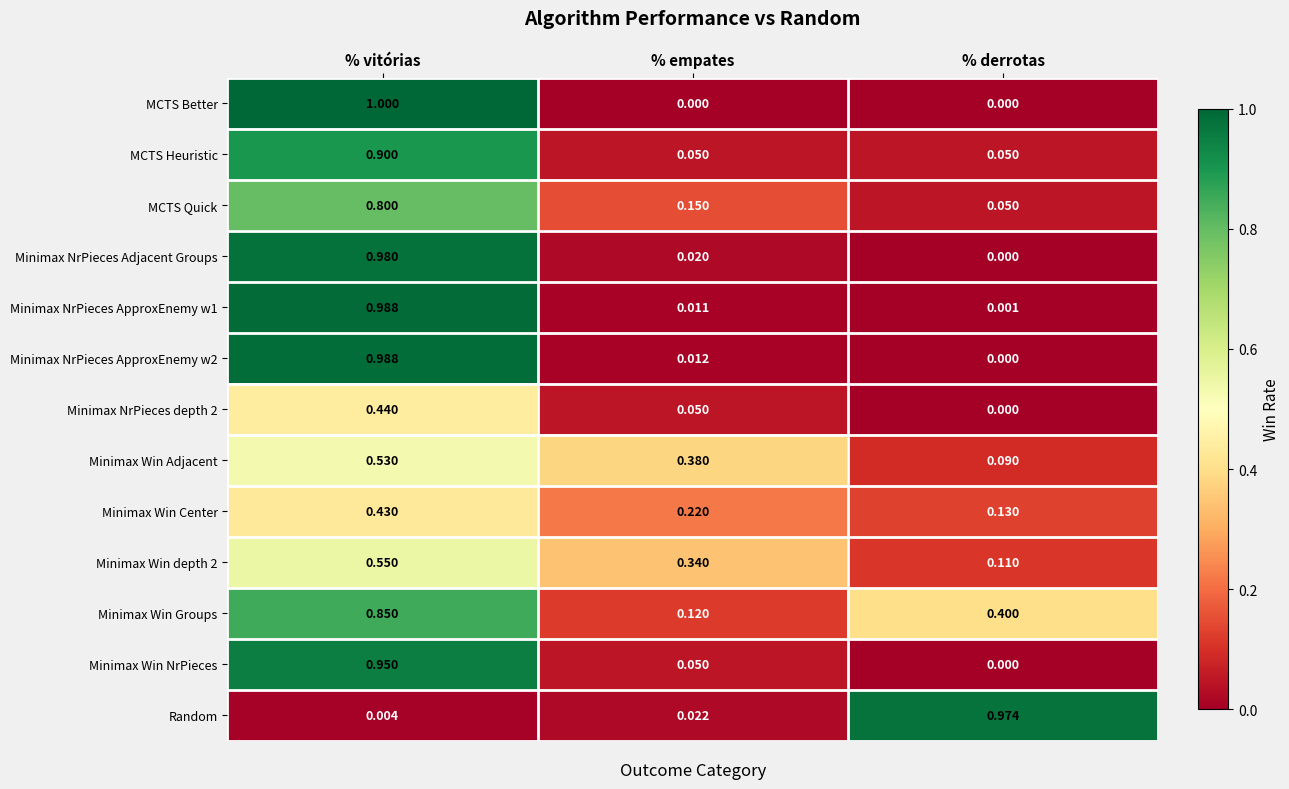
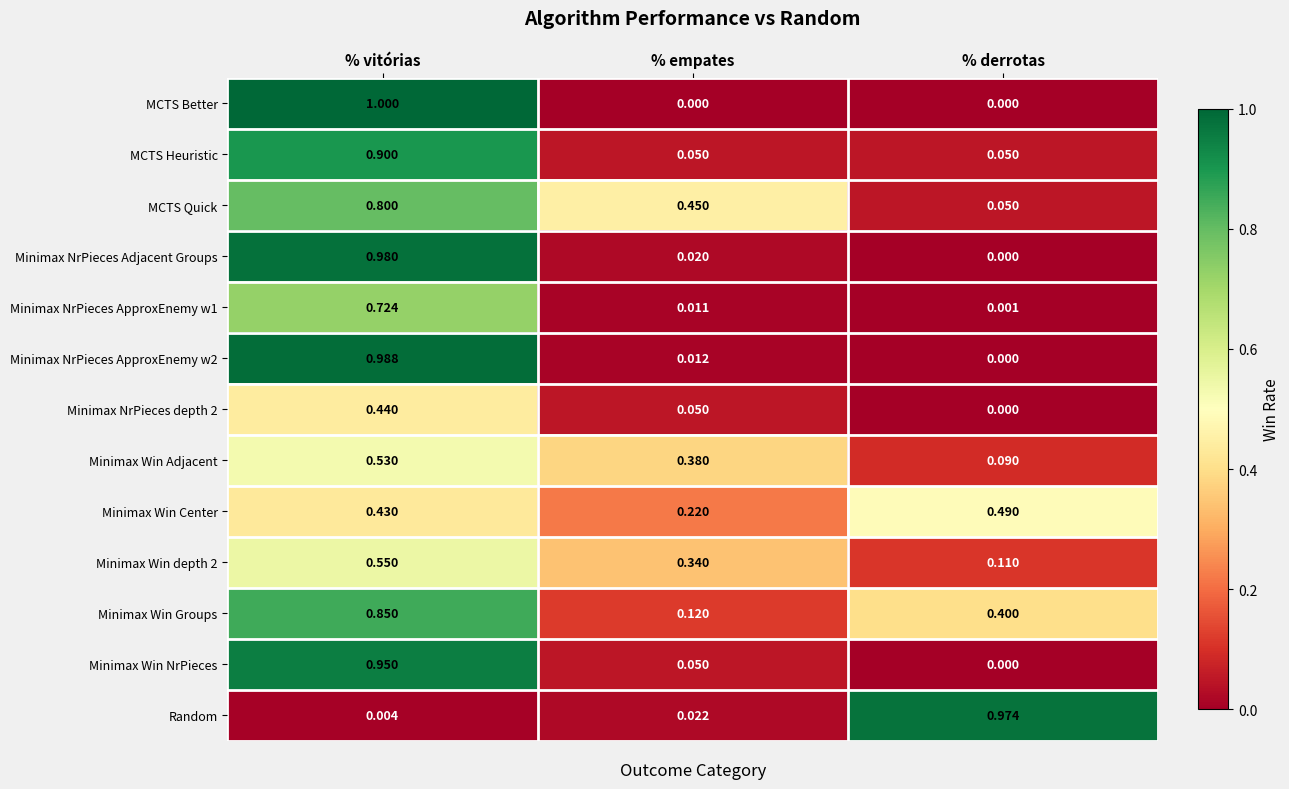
  {
    "MCTS Better": {
      "% vitórias": 1.000,
      "% empates": 0.000,
      "% derrotas": 0.000
    },
    "MCTS Heuristic": {
      "% vitórias": 0.900,
      "% empates": 0.050,
      "% derrotas": 0.050
    },
    "MCTS Quick": {
      "% vitórias": 0.800,
-     "% empates": 0.150,
+     "% empates": 0.450,
      "% derrotas": 0.050
    },
    "Minimax NrPieces Adjacent Groups": {
      "% vitórias": 0.980,
      "% empates": 0.020,
      "% derrotas": 0.000
    },
    "Minimax NrPieces ApproxEnemy w1": {
-     "% vitórias": 0.988,
+     "% vitórias": 0.724,
      "% empates": 0.011,
      "% derrotas": 0.001
    },
    "Minimax NrPieces ApproxEnemy w2": {
      "% vitórias": 0.988,
      "% empates": 0.012,
      "% derrotas": 0.000
    },
    "Minimax NrPieces depth 2": {
      "% vitórias": 0.440,
      "% empates": 0.050,
      "% derrotas": 0.000
    },
    "Minimax Win Adjacent": {
      "% vitórias": 0.530,
      "% empates": 0.380,
      "% derrotas": 0.090
    },
    "Minimax Win Center": {
      "% vitórias": 0.430,
      "% empates": 0.220,
-     "% derrotas": 0.130
+     "% derrotas": 0.490
    },
    "Minimax Win depth 2": {
      "% vitórias": 0.550,
      "% empates": 0.340,
      "% derrotas": 0.110
    },
    "Minimax Win Groups": {
      "% vitórias": 0.850,
      "% empates": 0.120,
      "% derrotas": 0.400
    },
    "Minimax Win NrPieces": {
      "% vitórias": 0.950,
      "% empates": 0.050,
      "% derrotas": 0.000
    },
    "Random": {
      "% vitórias": 0.004,
      "% empates": 0.022,
      "% derrotas": 0.974
    }
  }
